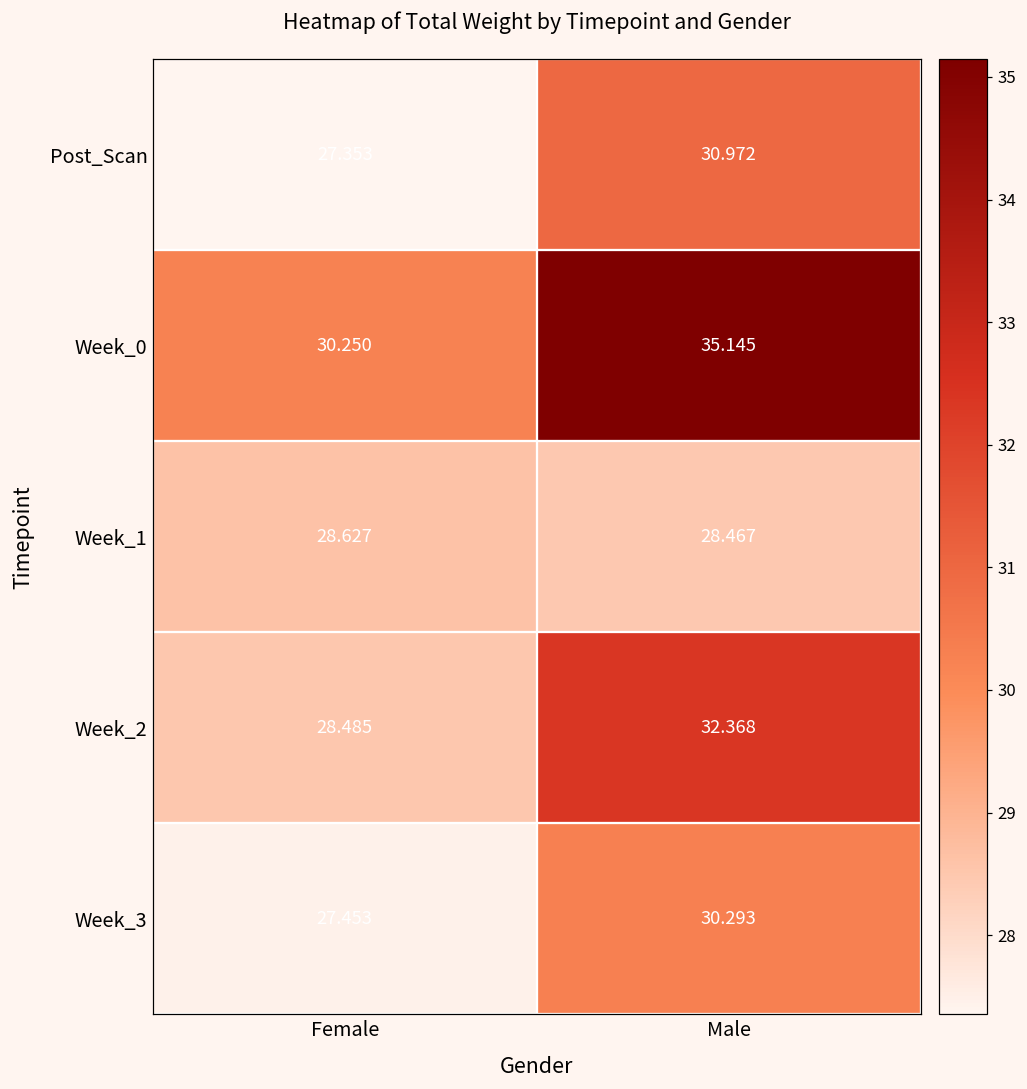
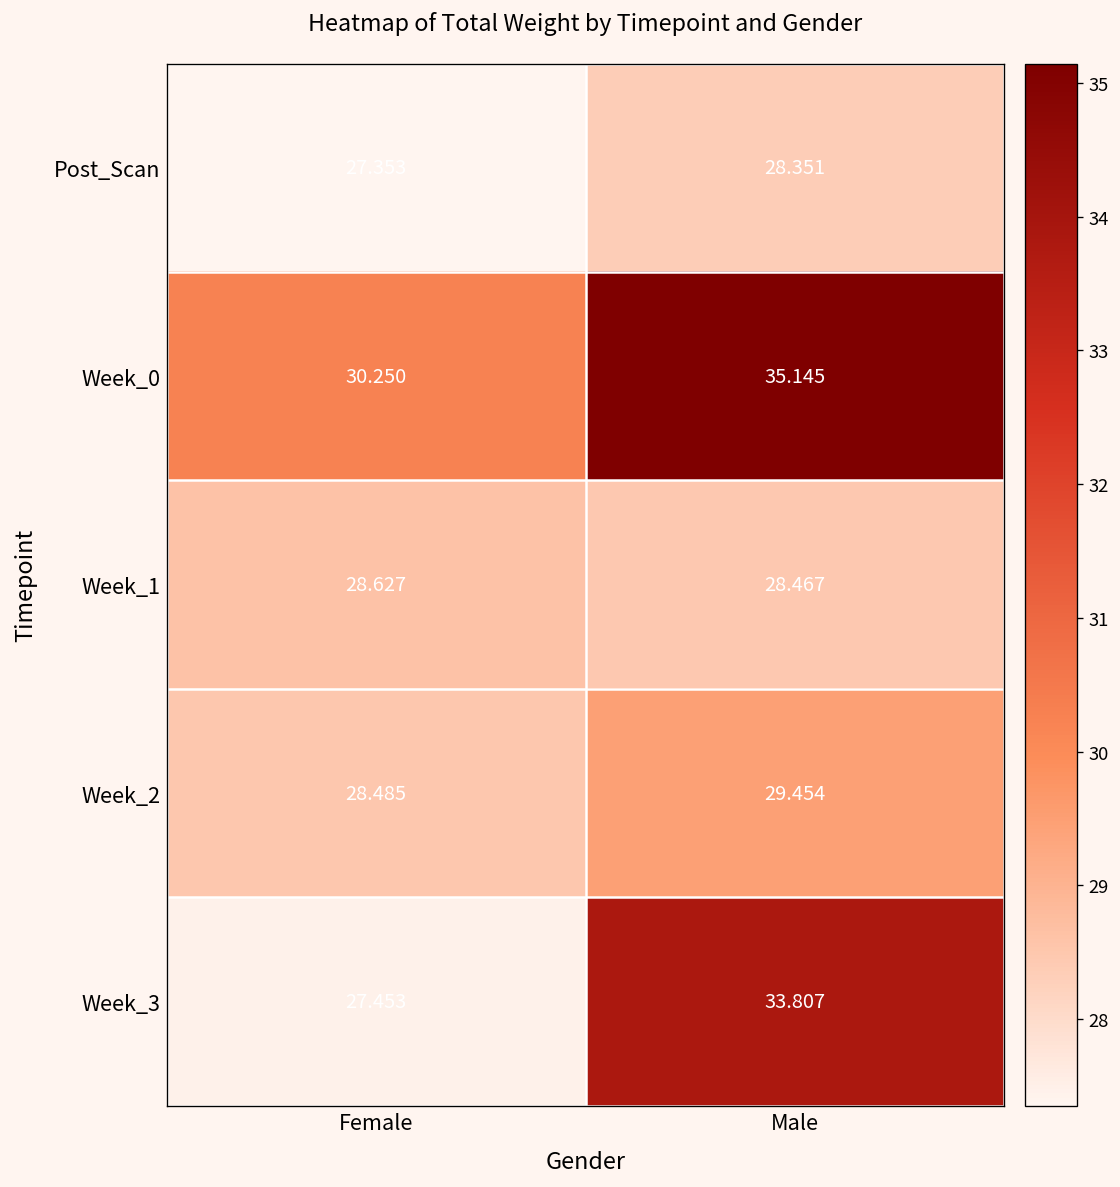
  {
    "Post_Scan": {
-     "Male": 30.972
+     "Male": 28.351
    },
    "Week_0": {
      "Female": 30.250,
      "Male": 35.145
    },
    "Week_1": {
      "Female": 28.627,
      "Male": 28.467
    },
    "Week_2": {
      "Female": 28.485,
-     "Male": 32.368
+     "Male": 29.454
    },
    "Week_3": {
-     "Male": 30.293
+     "Male": 33.807
    }
  }
